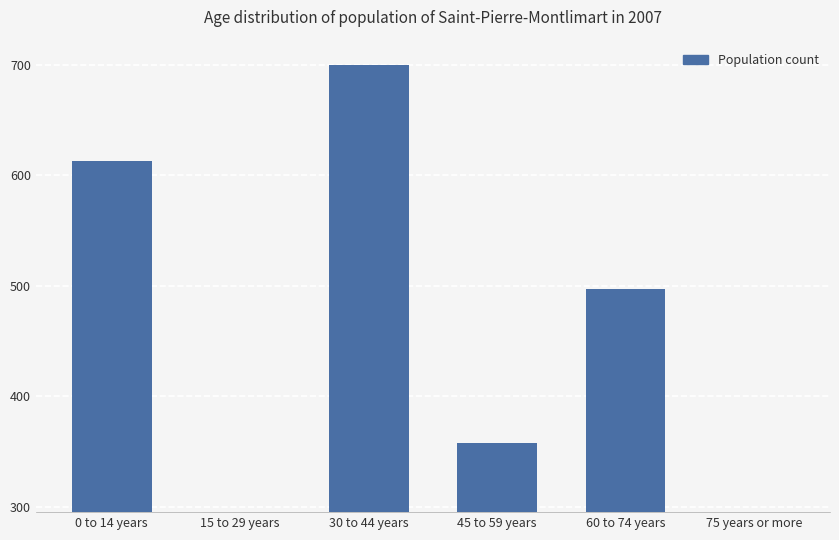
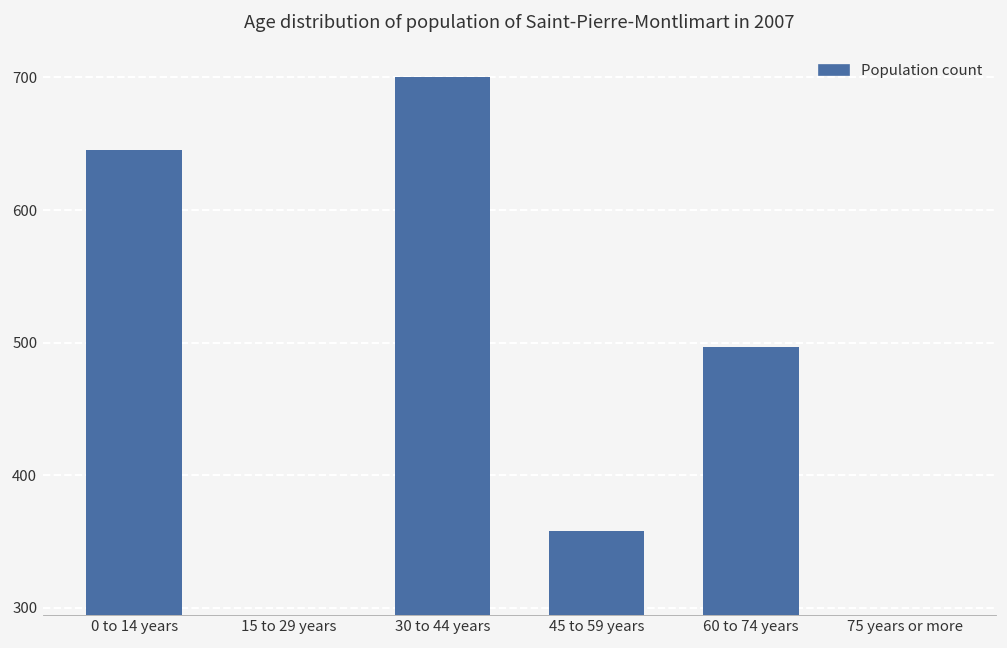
  {
-   "0 to 14 years": 613,
+   "0 to 14 years": 645,
    "30 to 44 years": 700,
    "45 to 59 years": 358,
    "60 to 74 years": 497
  }
